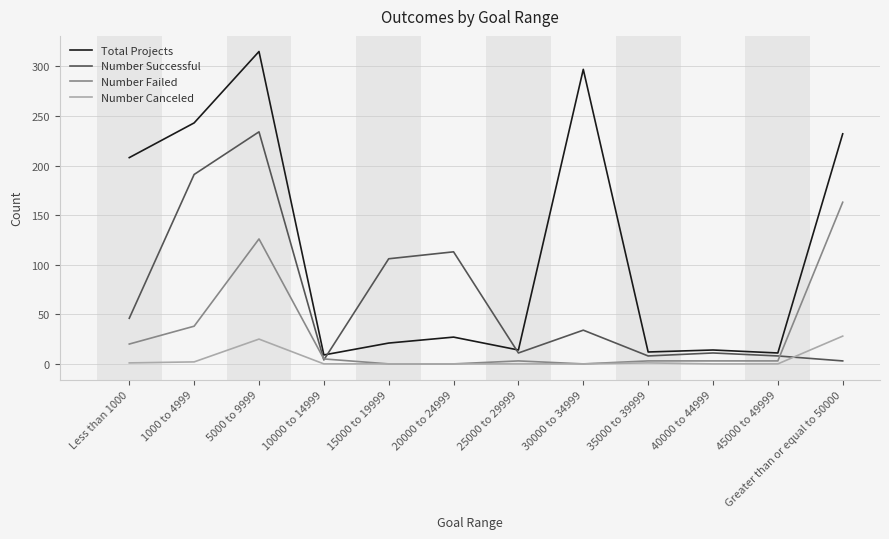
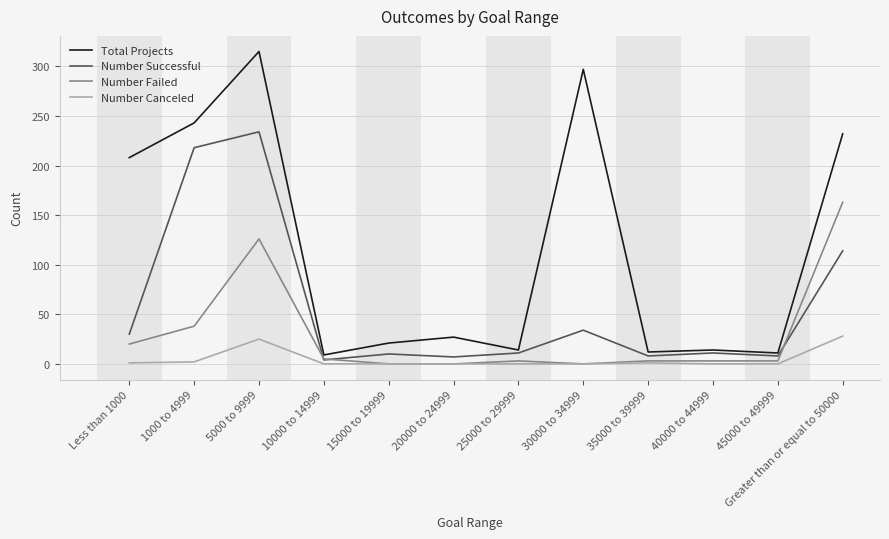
  {
    "Total Projects": {
      "Less than 1000": 210,
      "1000 to 4999": 240,
      "5000 to 9999": 320,
      "10000 to 14999": 10,
      "15000 to 19999": 20,
      "20000 to 24999": 30,
      "25000 to 29999": 10,
      "30000 to 34999": 300,
      "35000 to 39999": 10,
      "40000 to 44999": 10,
      "45000 to 49999": 10,
      "Greater than or equal to 50000": 230
    },
    "Number Successful": {
-     "Less than 1000": 50,
-     "1000 to 4999": 190,
+     "Less than 1000": 30,
+     "1000 to 4999": 220,
      "5000 to 9999": 230,
-     "15000 to 19999": 110,
-     "20000 to 24999": 110,
+     "15000 to 19999": 10,
+     "20000 to 24999": 10,
      "25000 to 29999": 10,
      "30000 to 34999": 30,
      "35000 to 39999": 10,
      "40000 to 44999": 10,
      "45000 to 49999": 10,
-     "Greater than or equal to 50000": 0
+     "Greater than or equal to 50000": 110
    }
  }
